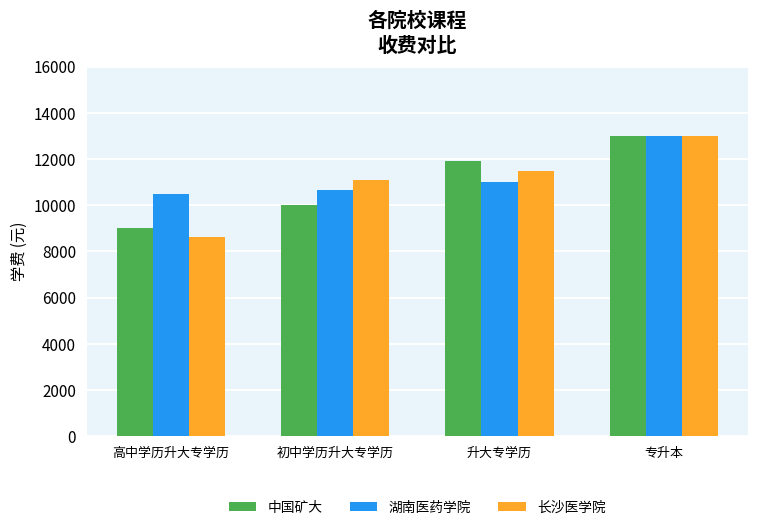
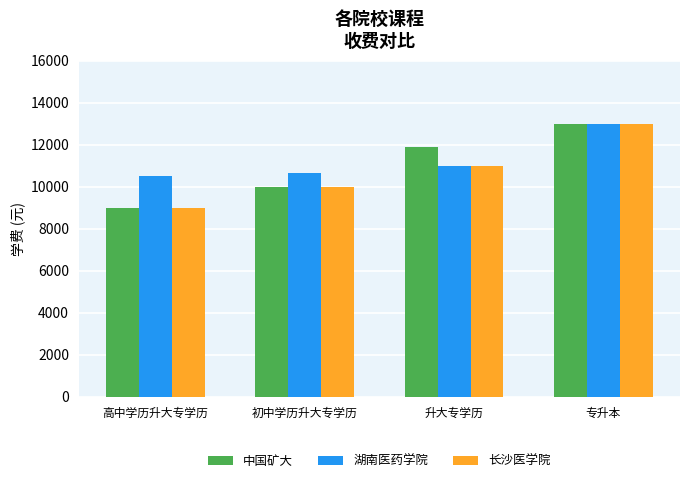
  {
    "中国矿大": {
      "高中学历升大专学历": 9000,
      "初中学历升大专学历": 10000,
      "升大专学历": 11900,
      "专升本": 13000
    },
    "湖南医药学院": {
      "高中学历升大专学历": 10500,
      "初中学历升大专学历": 10600,
      "升大专学历": 11000,
      "专升本": 13000
    },
    "长沙医学院": {
-     "高中学历升大专学历": 8600,
-     "初中学历升大专学历": 11100,
-     "升大专学历": 11500,
+     "高中学历升大专学历": 9000,
+     "初中学历升大专学历": 10000,
+     "升大专学历": 11000,
      "专升本": 13000
    }
  }
